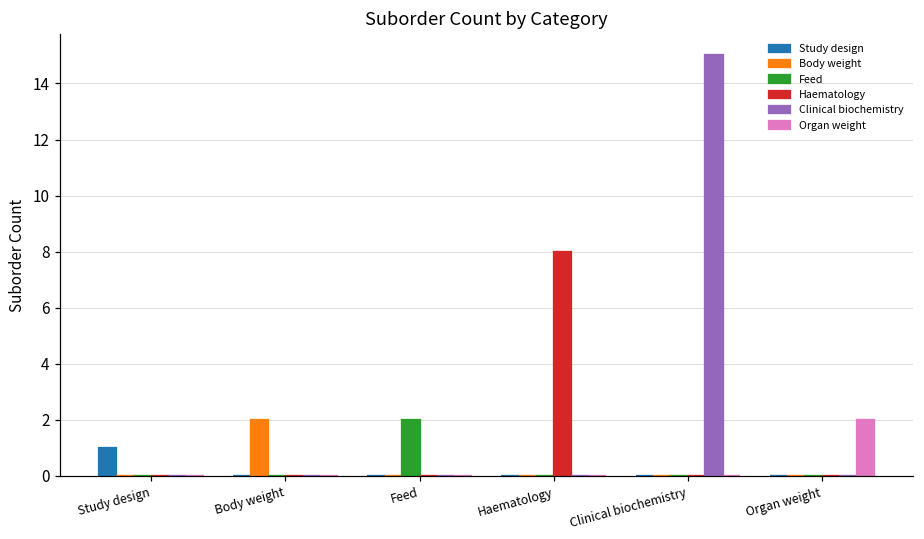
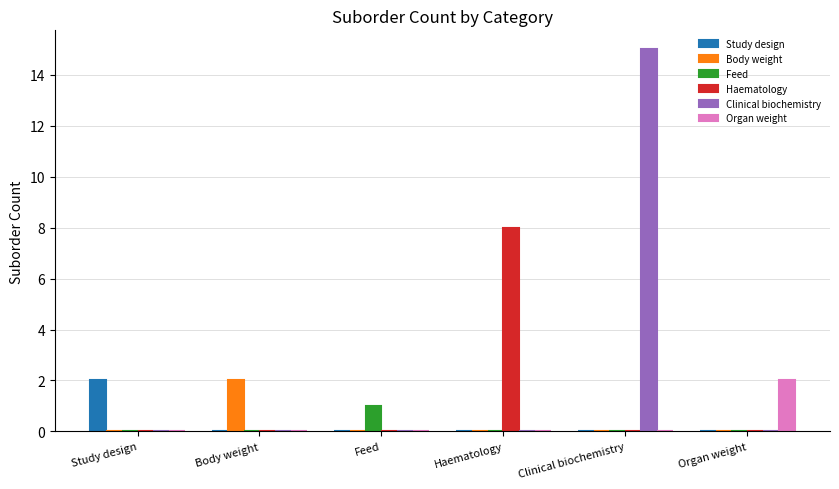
  {
    "Study design": {
-     "Study design": 1,
+     "Study design": 2,
      "Body weight": 0,
      "Feed": 0,
      "Haematology": 0,
      "Clinical biochemistry": 0,
      "Organ weight": 0
    },
    "Body weight": {
      "Study design": 0,
      "Body weight": 2,
      "Feed": 0,
      "Haematology": 0,
      "Clinical biochemistry": 0,
      "Organ weight": 0
    },
    "Feed": {
      "Study design": 0,
      "Body weight": 0,
-     "Feed": 2,
+     "Feed": 1,
      "Haematology": 0,
      "Clinical biochemistry": 0,
      "Organ weight": 0
    },
    "Haematology": {
      "Study design": 0,
      "Body weight": 0,
      "Feed": 0,
      "Haematology": 8,
      "Clinical biochemistry": 0,
      "Organ weight": 0
    },
    "Clinical biochemistry": {
      "Study design": 0,
      "Body weight": 0,
      "Feed": 0,
      "Haematology": 0,
      "Clinical biochemistry": 15,
      "Organ weight": 0
    },
    "Organ weight": {
      "Study design": 0,
      "Body weight": 0,
      "Feed": 0,
      "Haematology": 0,
      "Clinical biochemistry": 0,
      "Organ weight": 2
    }
  }
